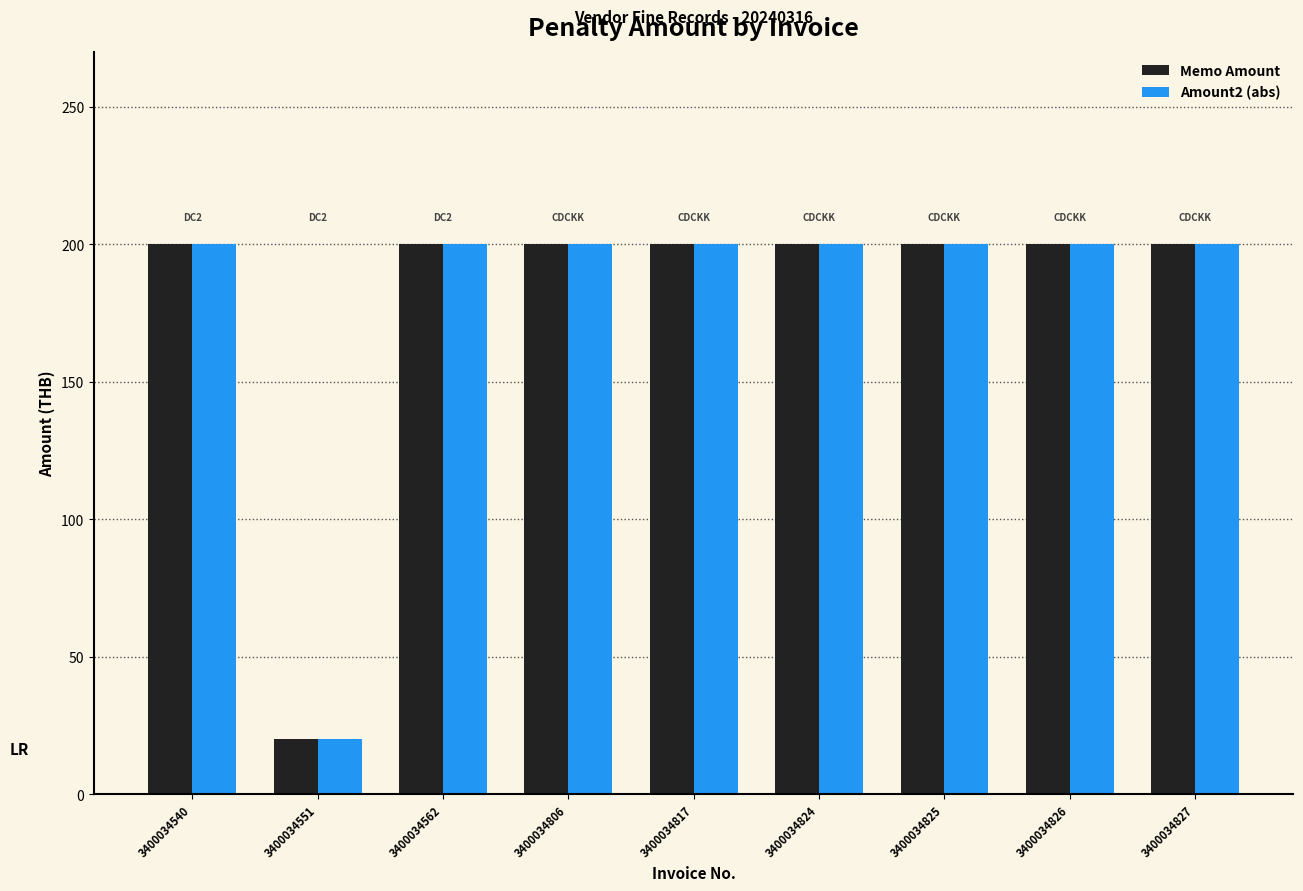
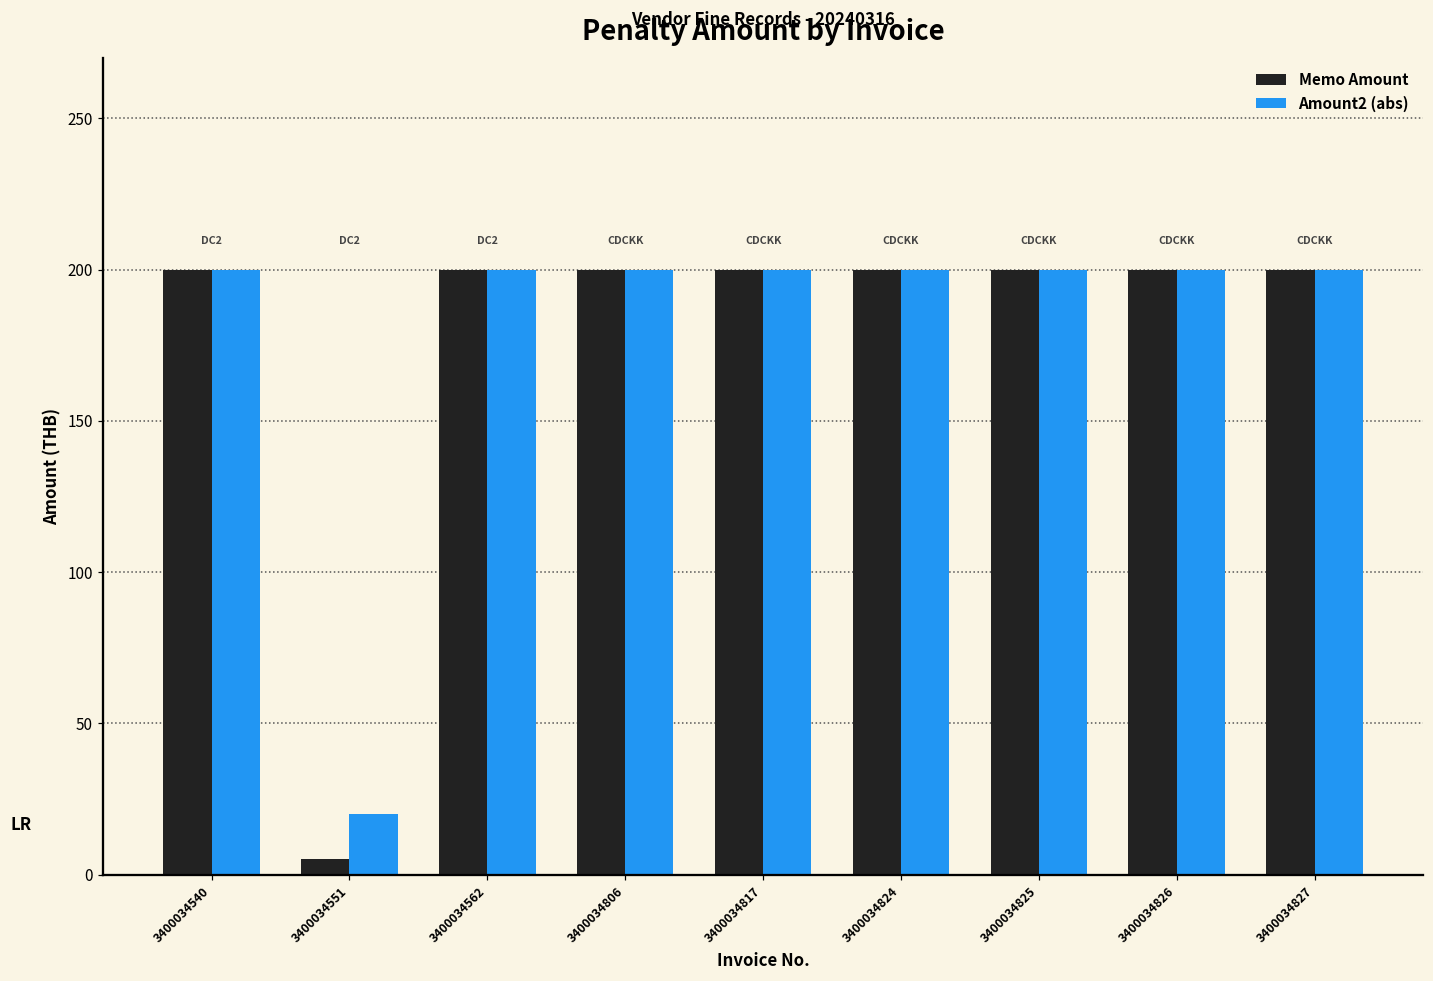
  {
    "Memo Amount": {
      "3400034540": 200,
-     "3400034551": 20,
+     "3400034551": 5,
      "3400034562": 200,
      "3400034806": 200,
      "3400034817": 200,
      "3400034824": 200,
      "3400034825": 200,
      "3400034826": 200,
      "3400034827": 200
    },
    "Amount2 (abs)": {
      "3400034540": 200,
      "3400034551": 20,
      "3400034562": 200,
      "3400034806": 200,
      "3400034817": 200,
      "3400034824": 200,
      "3400034825": 200,
      "3400034826": 200,
      "3400034827": 200
    }
  }
